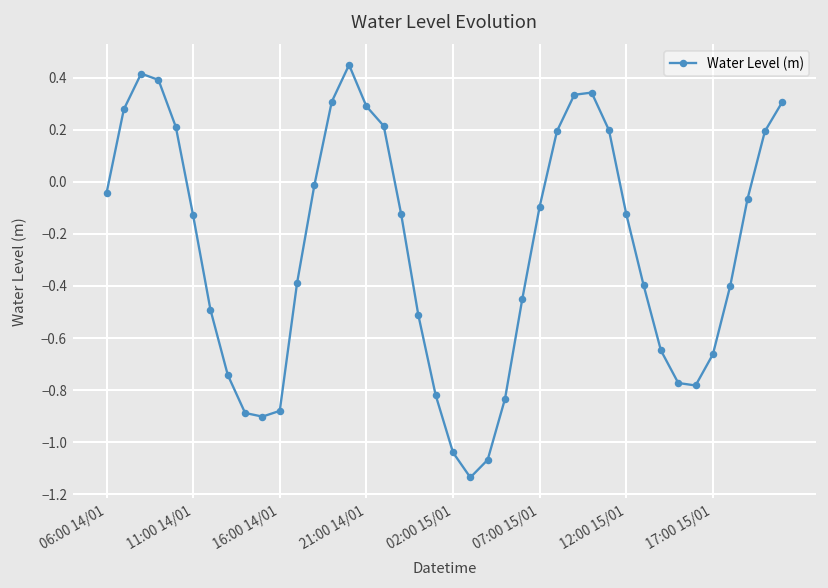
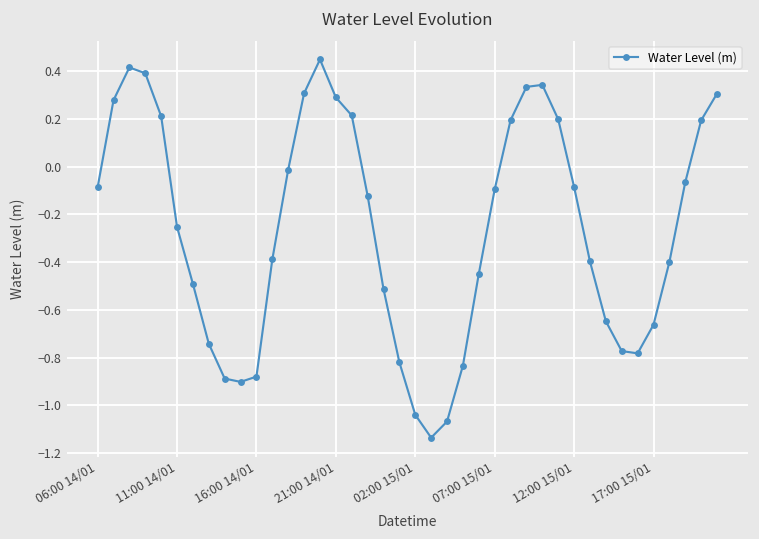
  {
-   "06:00 14/01": -0.04,
-   "11:00 14/01": -0.13,
+   "06:00 14/01": -0.09,
+   "11:00 14/01": -0.25,
    "16:00 14/01": -0.88,
    "21:00 14/01": 0.29,
    "02:00 15/01": -1.04,
    "07:00 15/01": -0.10,
-   "12:00 15/01": -0.12,
+   "12:00 15/01": -0.08,
    "17:00 15/01": -0.66
  }
